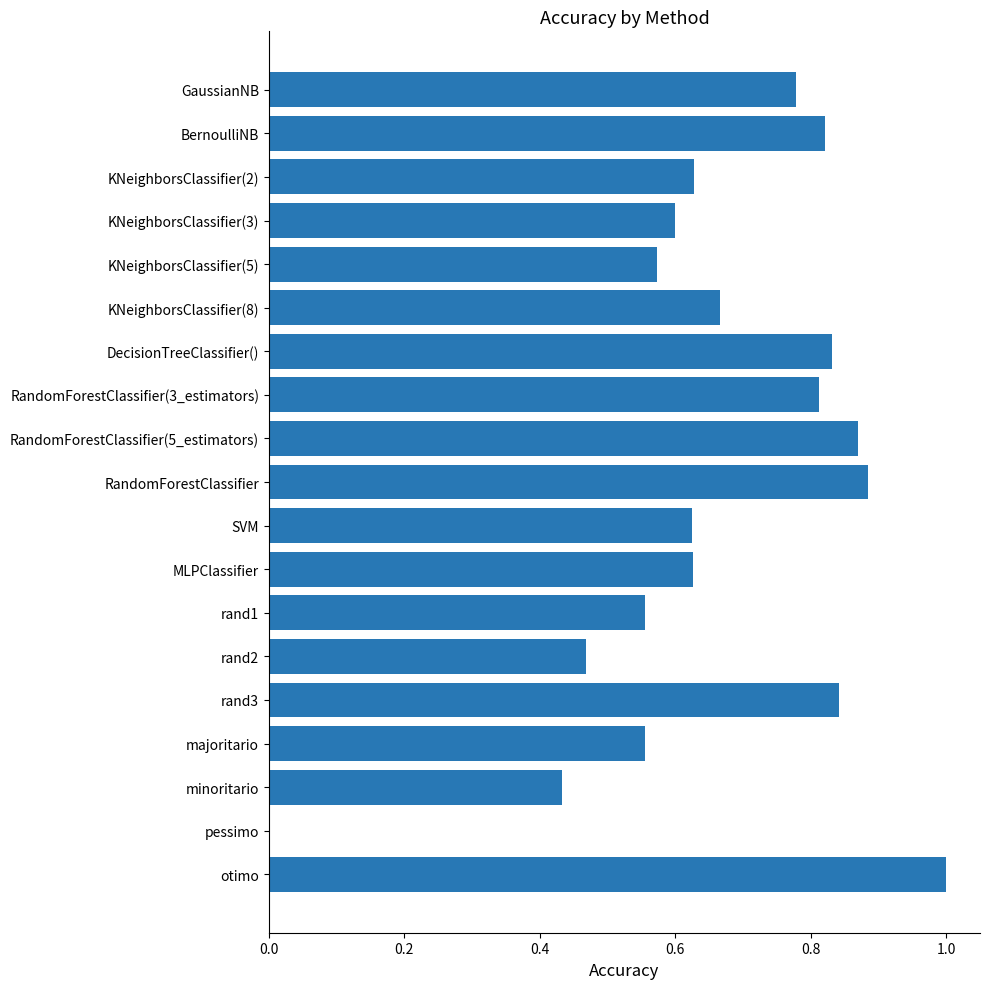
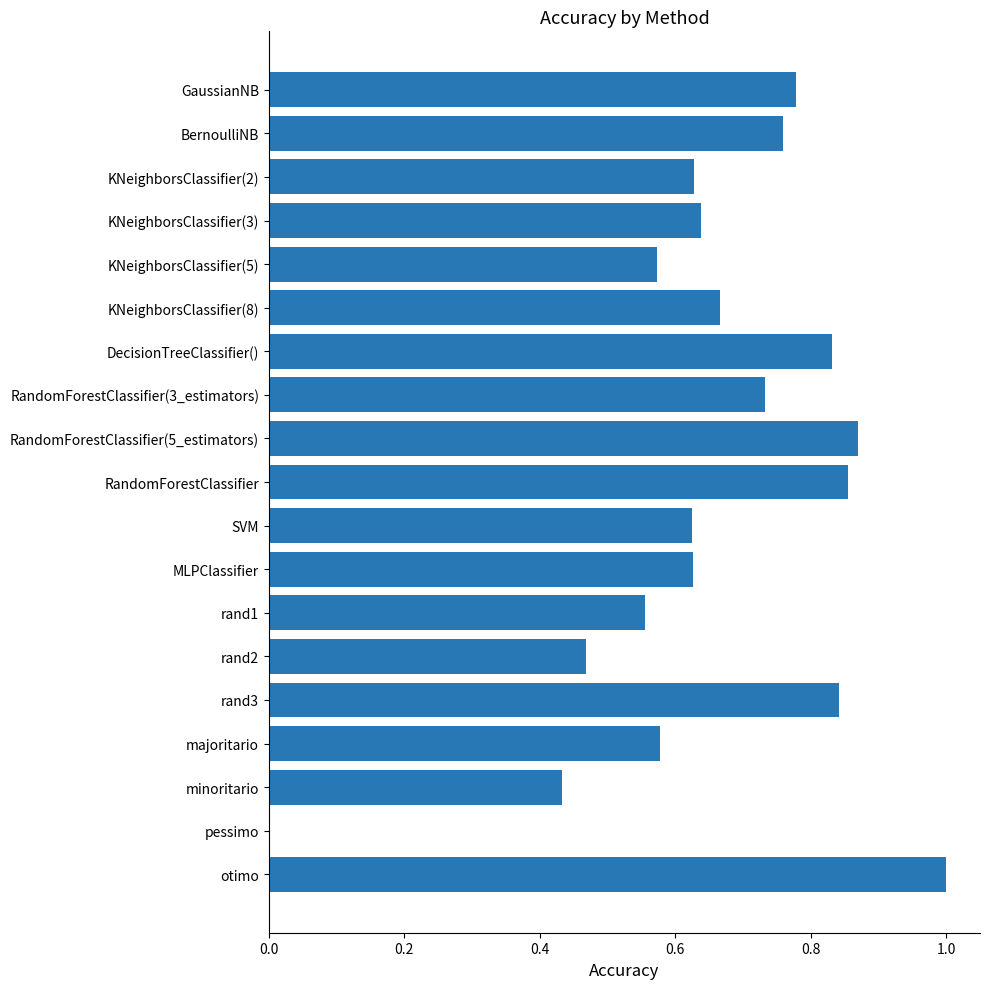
  {
    "GaussianNB": 0.78,
-   "BernoulliNB": 0.82,
+   "BernoulliNB": 0.76,
    "KNeighborsClassifier(2)": 0.63,
-   "KNeighborsClassifier(3)": 0.60,
+   "KNeighborsClassifier(3)": 0.64,
    "KNeighborsClassifier(5)": 0.57,
    "KNeighborsClassifier(8)": 0.67,
    "DecisionTreeClassifier()": 0.83,
-   "RandomForestClassifier(3_estimators)": 0.81,
+   "RandomForestClassifier(3_estimators)": 0.73,
    "RandomForestClassifier(5_estimators)": 0.87,
-   "RandomForestClassifier": 0.88,
+   "RandomForestClassifier": 0.86,
    "SVM": 0.62,
    "MLPClassifier": 0.63,
    "rand1": 0.56,
    "rand2": 0.47,
    "rand3": 0.84,
-   "majoritario": 0.56,
+   "majoritario": 0.58,
    "minoritario": 0.43,
    "pessimo": 0.00,
    "otimo": 1.00
  }
